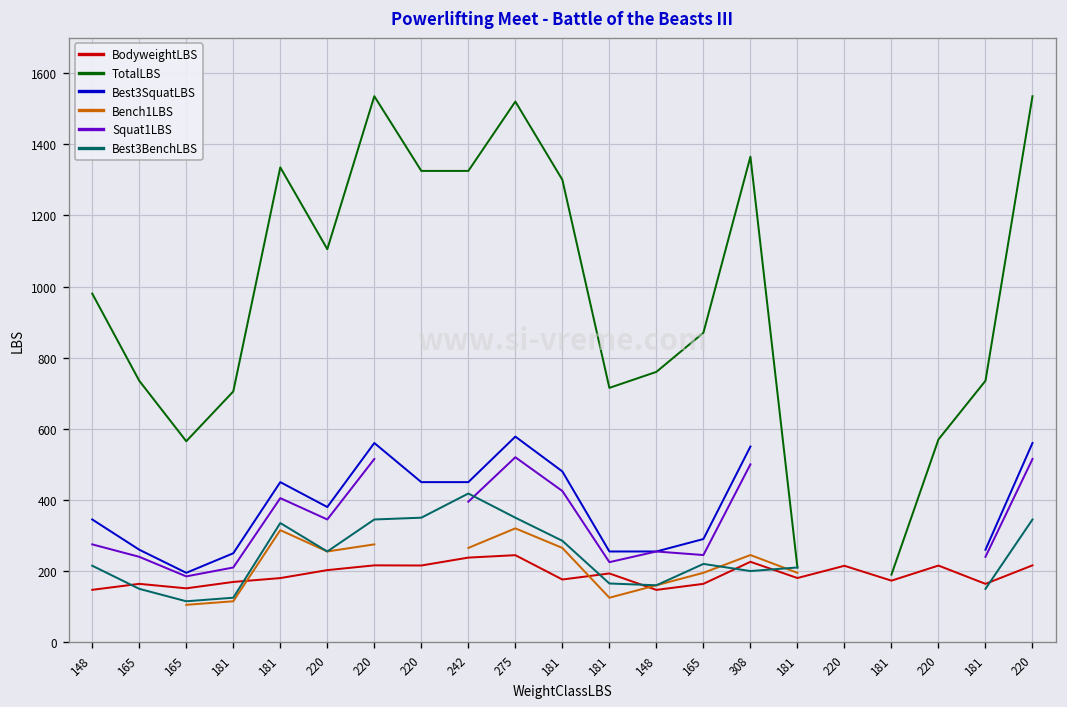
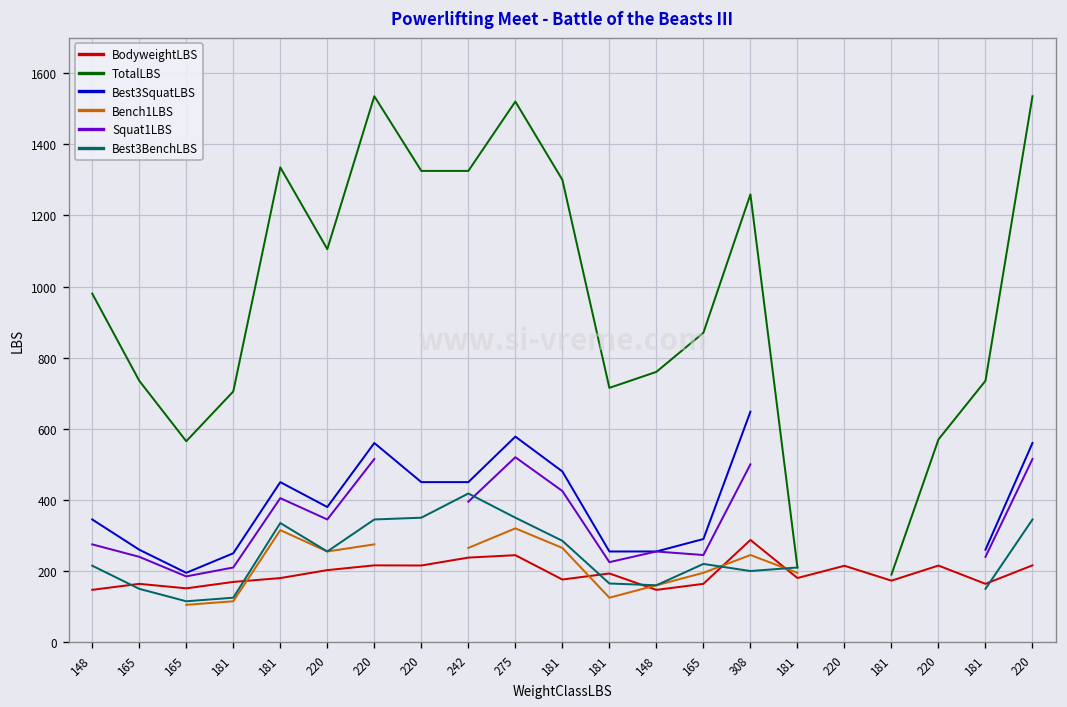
  {
    "BodyweightLBS": {
      "242": 240,
      "275": 240,
-     "308": 230
+     "308": 290
    },
    "TotalLBS": {
      "242": 1330,
      "275": 1520,
-     "308": 1370
+     "308": 1260
    },
    "Best3SquatLBS": {
      "242": 450,
      "275": 580,
-     "308": 550
+     "308": 650
    },
    "Bench1LBS": {
      "242": 270,
      "275": 320,
      "308": 250
    },
    "Squat1LBS": {
      "242": 400,
      "275": 520,
      "308": 500
    },
    "Best3BenchLBS": {
      "242": 420,
      "275": 350,
      "308": 200
    }
  }
